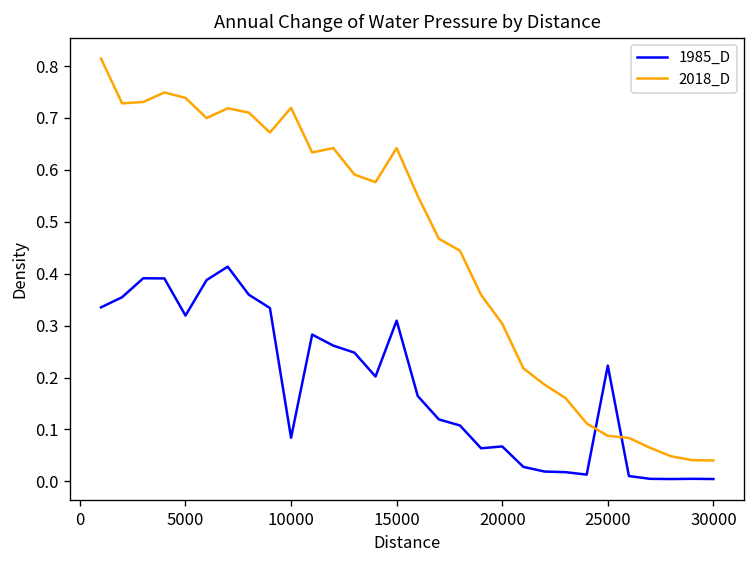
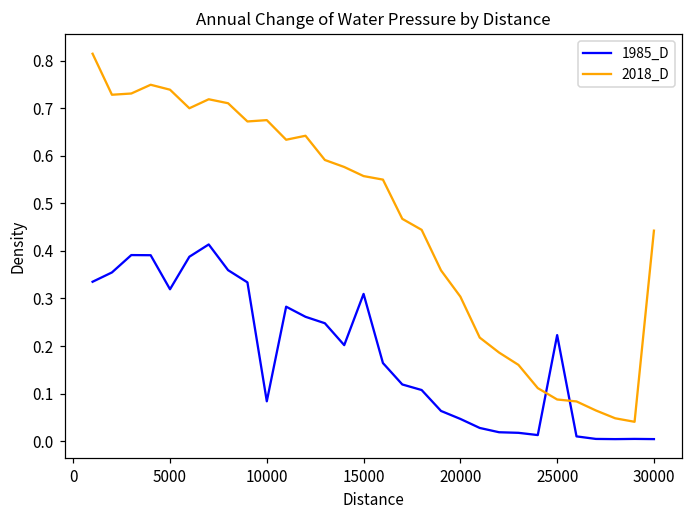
  {
    "1985_D": {
      "5000": 0.32,
      "10000": 0.08,
      "15000": 0.31,
-     "20000": 0.07,
+     "20000": 0.05,
      "25000": 0.22,
      "30000": 0.00
    },
    "2018_D": {
      "5000": 0.74,
-     "10000": 0.72,
-     "15000": 0.64,
+     "10000": 0.67,
+     "15000": 0.56,
      "20000": 0.30,
      "25000": 0.09,
-     "30000": 0.04
+     "30000": 0.44
    }
  }
